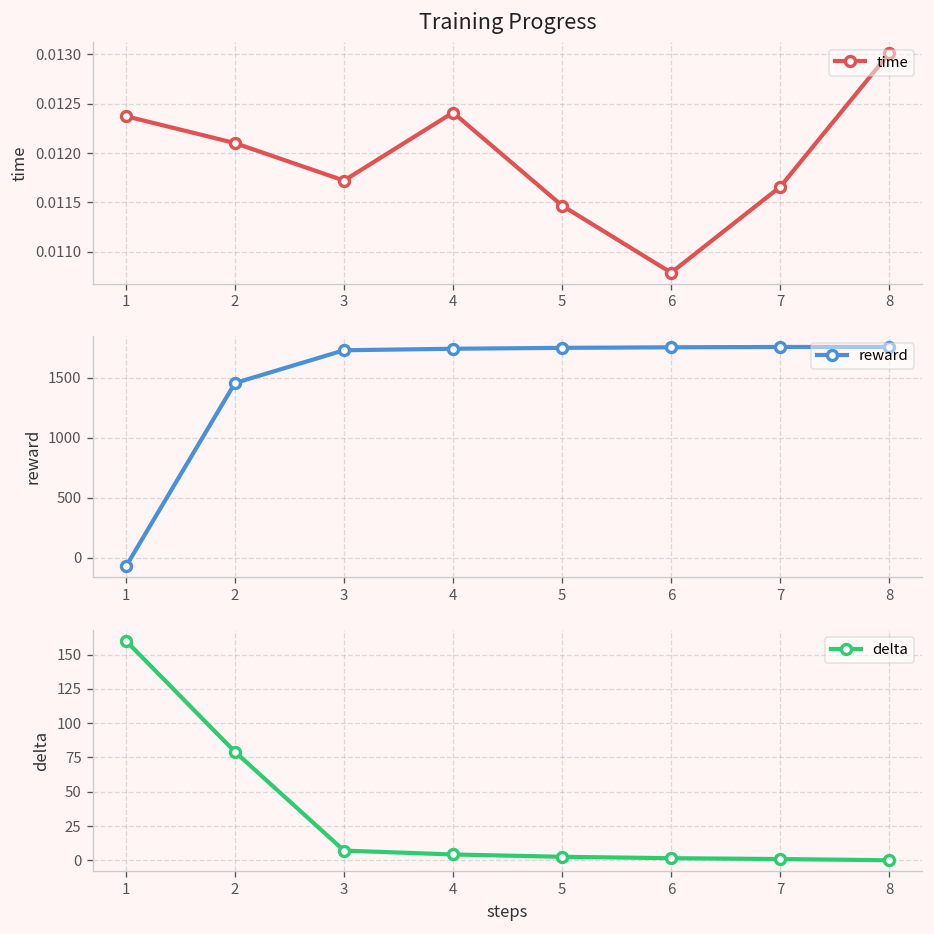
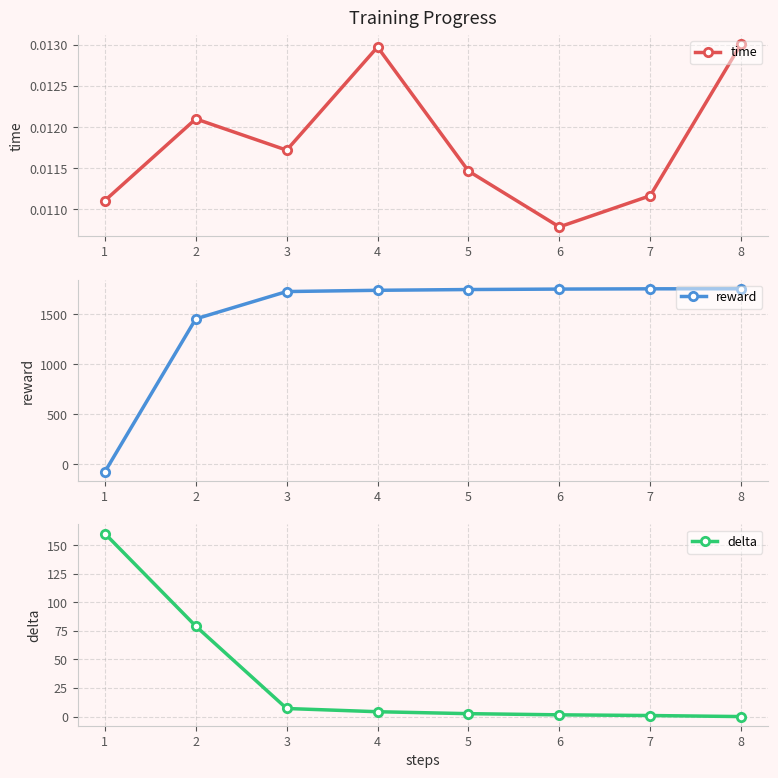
  {
    "Training Progress": {
-     "1": 0.0124,
+     "1": 0.0111,
      "2": 0.0121,
      "3": 0.0117,
-     "4": 0.0124,
+     "4": 0.0130,
      "5": 0.0115,
      "6": 0.0108,
-     "7": 0.0117
+     "7": 0.0112
    }
  }
